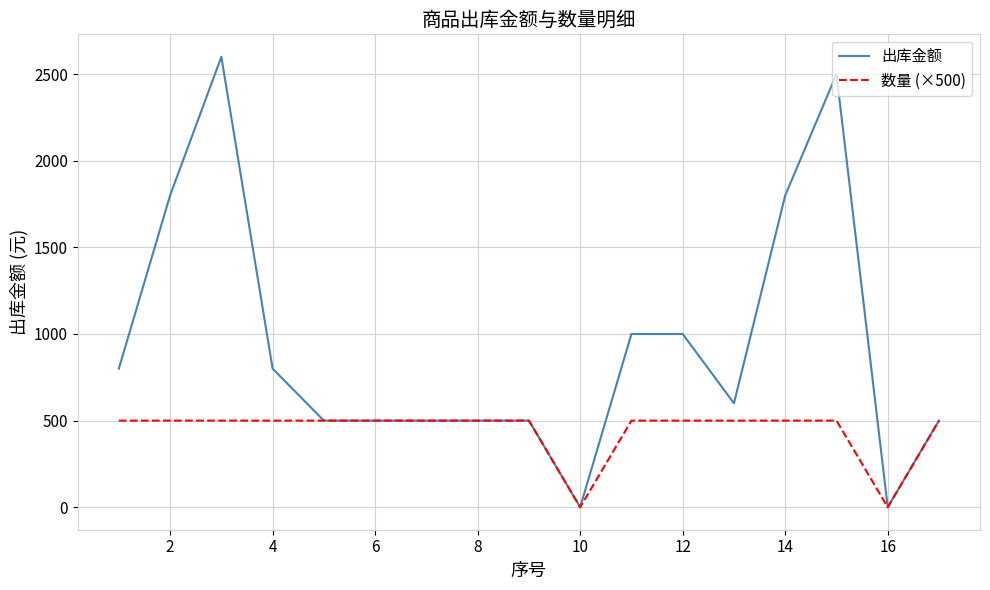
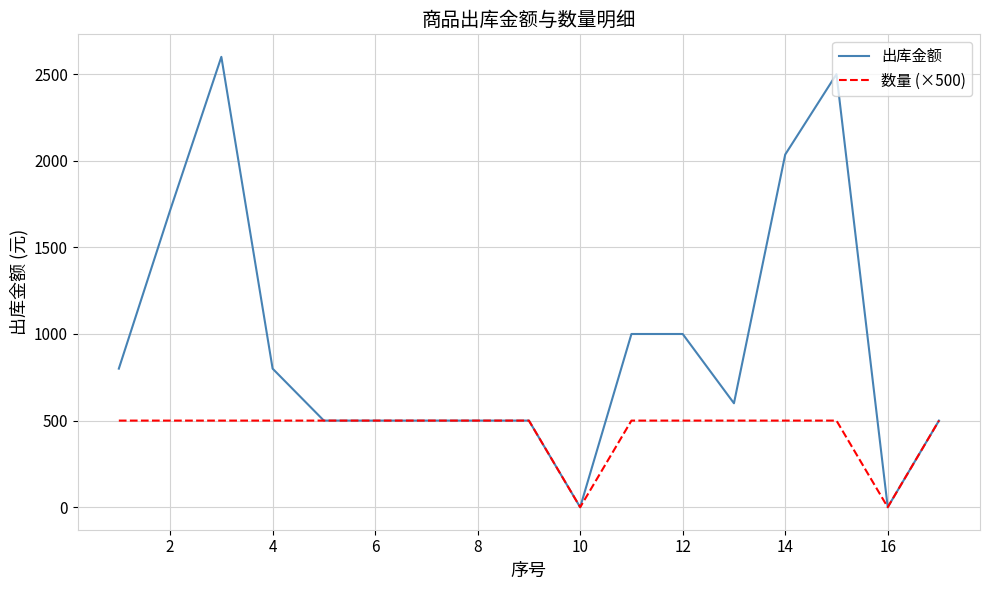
  {
    "出库金额": {
-     "2": 1800,
+     "2": 1710,
      "4": 800,
      "12": 1000,
-     "14": 1800
+     "14": 2040
    },
    "数量 (×500)": {
      "2": 500,
      "4": 500,
      "12": 500,
      "14": 500
    }
  }
